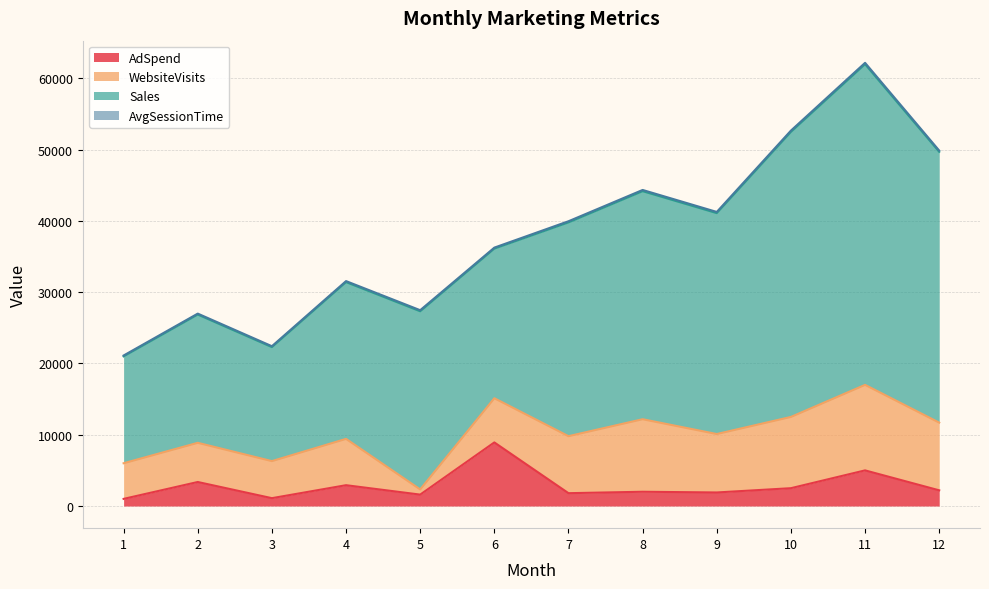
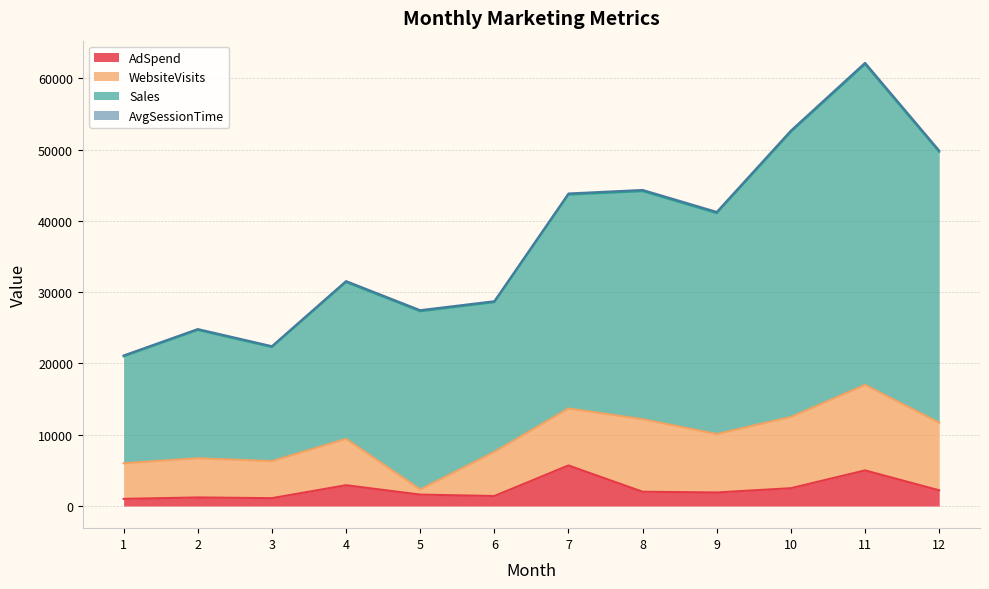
  {
    "AdSpend": {
      "1": 1000,
-     "2": 3000,
+     "2": 1000,
      "3": 1000,
      "4": 3000,
      "5": 2000,
-     "6": 9000,
-     "7": 2000,
+     "6": 1000,
+     "7": 6000,
      "8": 2000,
      "9": 2000,
      "10": 3000,
      "11": 5000,
      "12": 2000
    },
    "WebsiteVisits": {
      "1": 5000,
      "2": 6000,
      "3": 5000,
      "4": 7000,
      "5": 1000,
      "6": 6000,
      "7": 8000,
      "8": 10000,
      "9": 8000,
      "10": 10000,
      "11": 12000,
      "12": 10000
    }
  }
